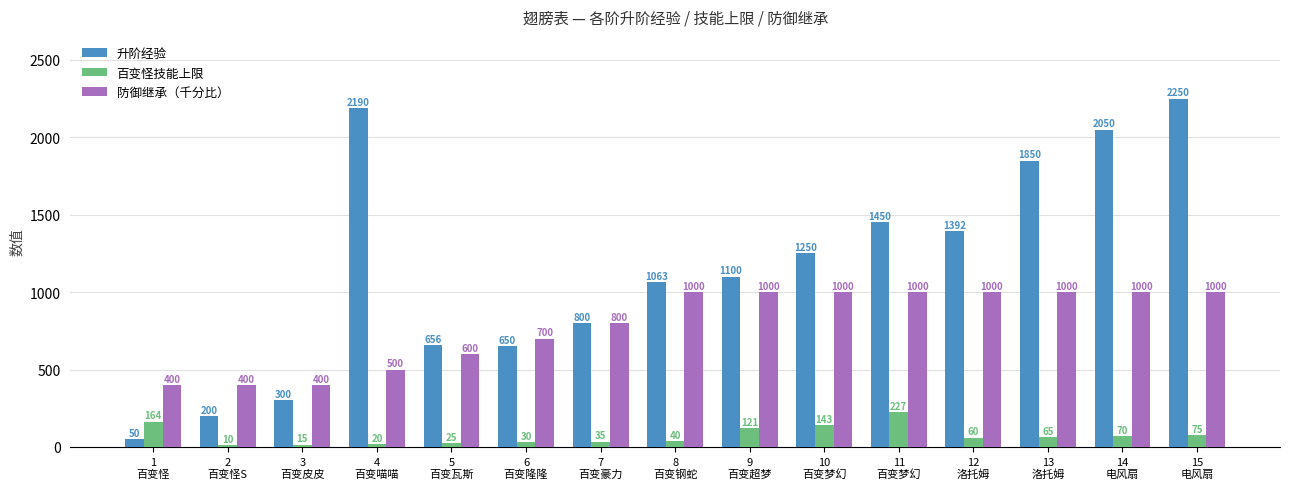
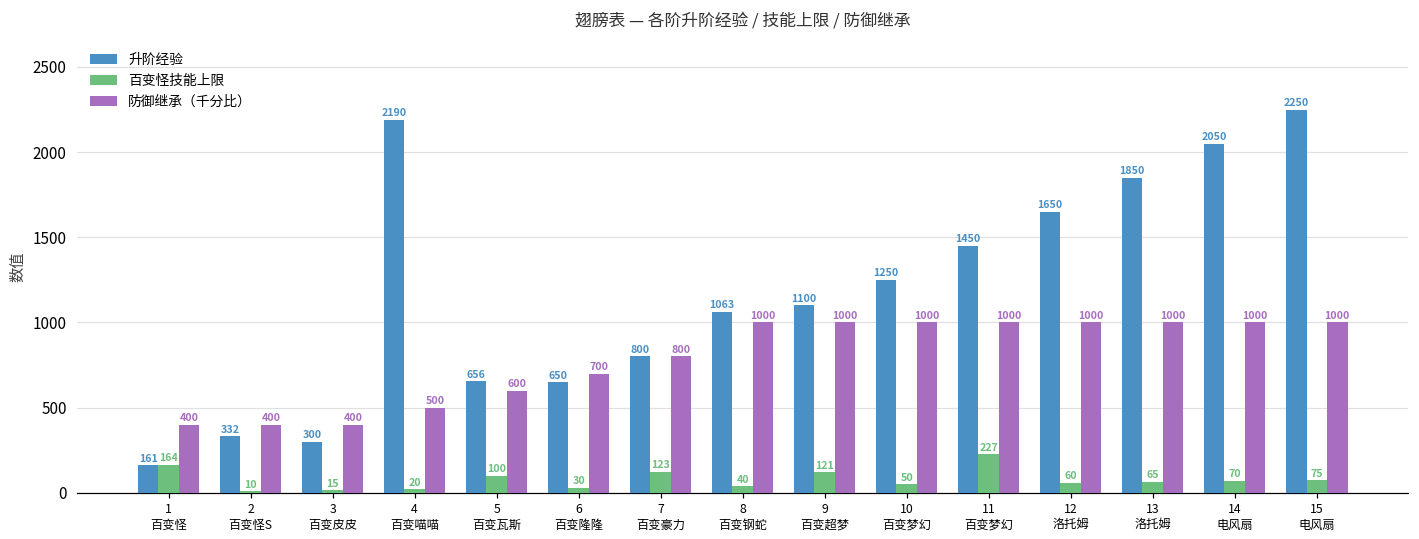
  {
    "升阶经验": {
-     "1 百变怪": 50,
-     "2 百变怪S": 200,
+     "1 百变怪": 161,
+     "2 百变怪S": 332,
      "3 百变皮皮": 300,
      "4 百变喵喵": 2190,
      "5 百变瓦斯": 656,
      "6 百变隆隆": 650,
      "7 百变豪力": 800,
      "8 百变钢蛇": 1063,
      "9 百变超梦": 1100,
      "10 百变梦幻": 1250,
      "11 百变梦幻": 1450,
-     "12 洛托姆": 1392,
+     "12 洛托姆": 1650,
      "13 洛托姆": 1850,
      "14 电风扇": 2050,
      "15 电风扇": 2250
    },
    "百变怪技能上限": {
      "1 百变怪": 164,
      "2 百变怪S": 10,
      "3 百变皮皮": 15,
      "4 百变喵喵": 20,
-     "5 百变瓦斯": 25,
+     "5 百变瓦斯": 100,
      "6 百变隆隆": 30,
-     "7 百变豪力": 35,
+     "7 百变豪力": 123,
      "8 百变钢蛇": 40,
      "9 百变超梦": 121,
-     "10 百变梦幻": 143,
+     "10 百变梦幻": 50,
      "11 百变梦幻": 227,
      "12 洛托姆": 60,
      "13 洛托姆": 65,
      "14 电风扇": 70,
      "15 电风扇": 75
    },
    "防御继承（千分比）": {
      "1 百变怪": 400,
      "2 百变怪S": 400,
      "3 百变皮皮": 400,
      "4 百变喵喵": 500,
      "5 百变瓦斯": 600,
      "6 百变隆隆": 700,
      "7 百变豪力": 800,
      "8 百变钢蛇": 1000,
      "9 百变超梦": 1000,
      "10 百变梦幻": 1000,
      "11 百变梦幻": 1000,
      "12 洛托姆": 1000,
      "13 洛托姆": 1000,
      "14 电风扇": 1000,
      "15 电风扇": 1000
    }
  }
